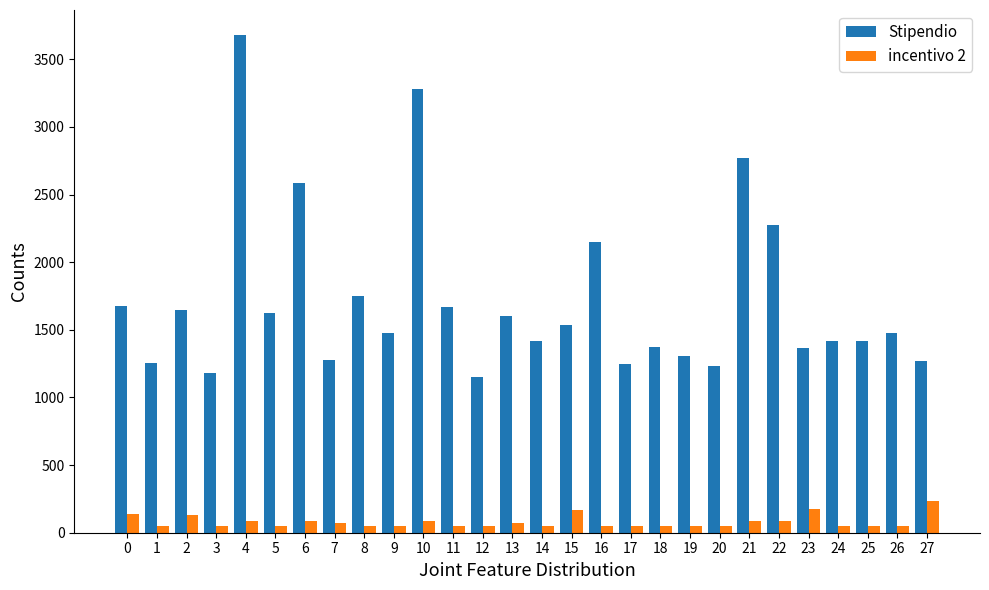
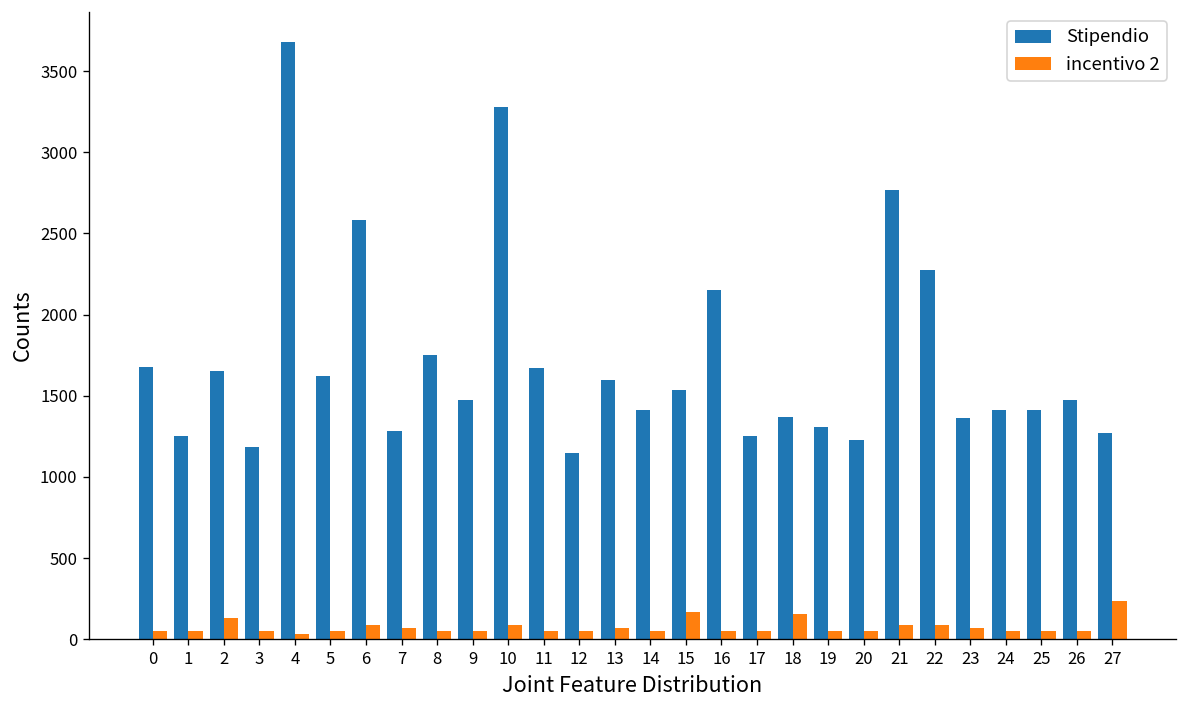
  {
    "Stipendio": {
      "0": 1680,
      "1": 1250,
      "2": 1650,
      "3": 1180,
      "4": 3680,
      "5": 1620,
      "6": 2580,
      "7": 1280,
      "8": 1750,
      "9": 1480,
      "10": 3280,
      "11": 1670,
      "12": 1150,
      "13": 1600,
      "14": 1410,
      "15": 1540,
      "16": 2150,
      "17": 1250,
      "18": 1370,
      "19": 1310,
      "20": 1230,
      "21": 2770,
      "22": 2280,
      "23": 1370,
      "24": 1410,
      "25": 1410,
      "26": 1480,
      "27": 1270
    },
    "incentivo 2": {
-     "0": 140,
+     "0": 50,
      "1": 50,
      "2": 130,
      "3": 50,
-     "4": 90,
+     "4": 30,
      "5": 50,
      "6": 90,
      "7": 70,
      "8": 50,
      "9": 50,
      "10": 90,
      "11": 50,
      "12": 50,
      "13": 70,
      "14": 50,
      "15": 170,
      "16": 50,
      "17": 50,
-     "18": 50,
+     "18": 160,
      "19": 50,
      "20": 50,
      "21": 90,
      "22": 90,
-     "23": 180,
+     "23": 70,
      "24": 50,
      "25": 50,
      "26": 50,
      "27": 230
    }
  }
